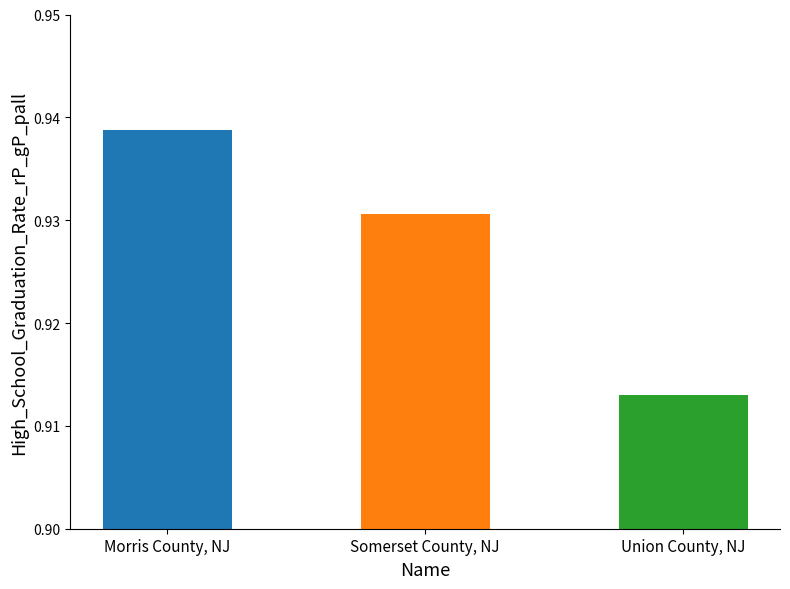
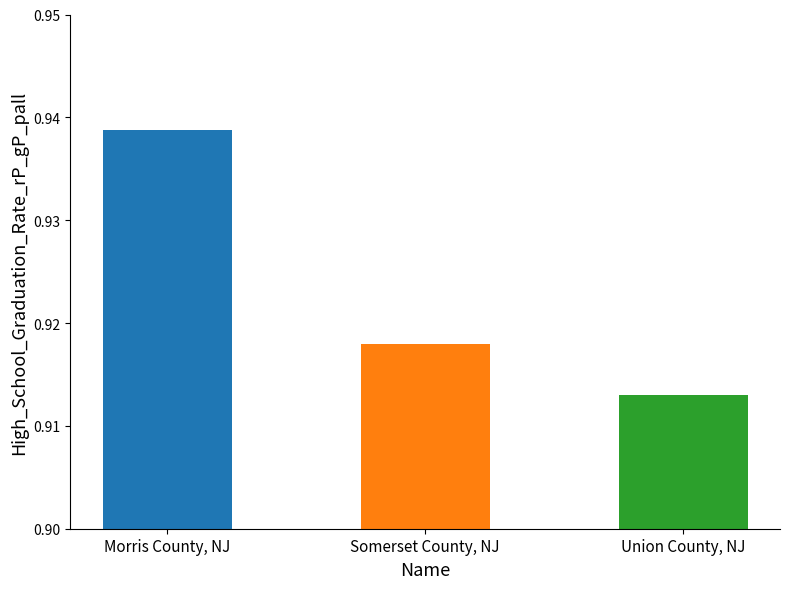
  {
    "Morris County, NJ": 0.9388,
-   "Somerset County, NJ": 0.9306,
+   "Somerset County, NJ": 0.9180,
    "Union County, NJ": 0.9130
  }
